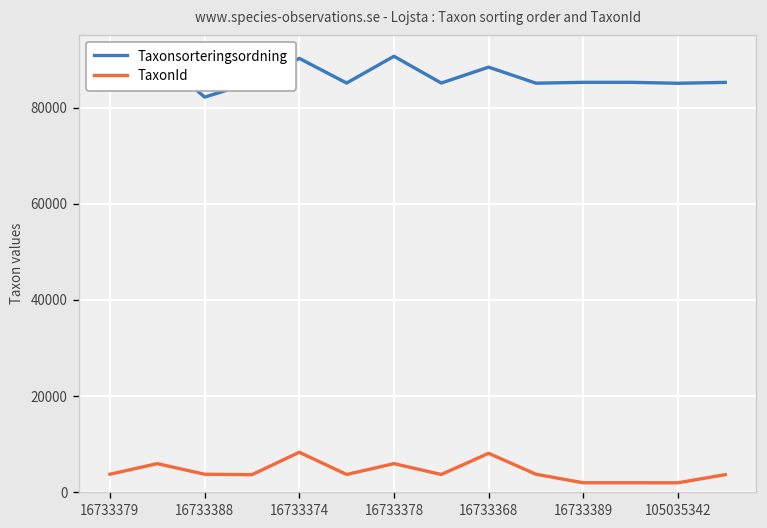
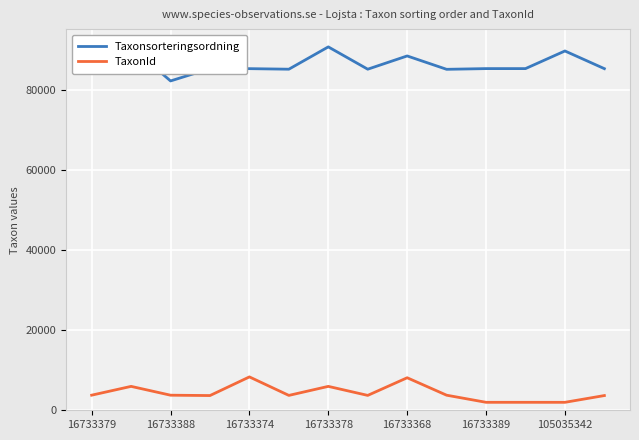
  {
    "Taxonsorteringsordning": {
      "16733388": 82000,
-     "16733374": 90000,
+     "16733374": 85000,
      "16733378": 91000,
      "16733368": 88000,
      "16733389": 85000,
-     "105035342": 85000
+     "105035342": 90000
    },
    "TaxonId": {
      "16733379": 4000,
      "16733388": 4000,
      "16733374": 8000,
      "16733378": 6000,
      "16733368": 8000,
      "16733389": 2000,
      "105035342": 2000
    }
  }
